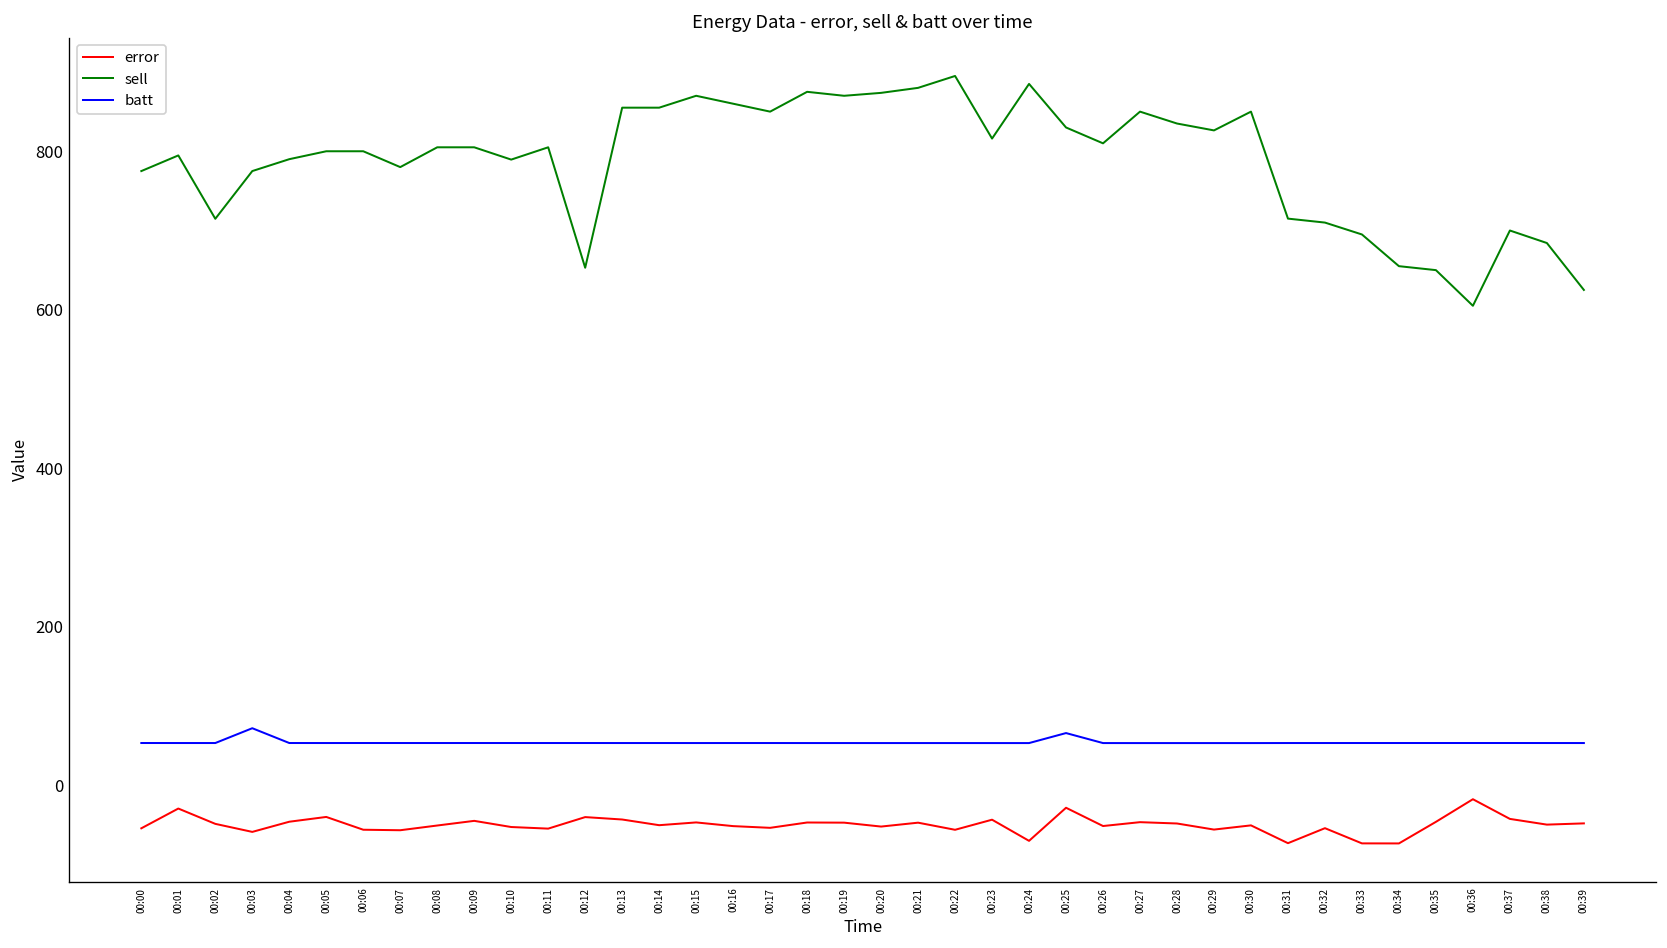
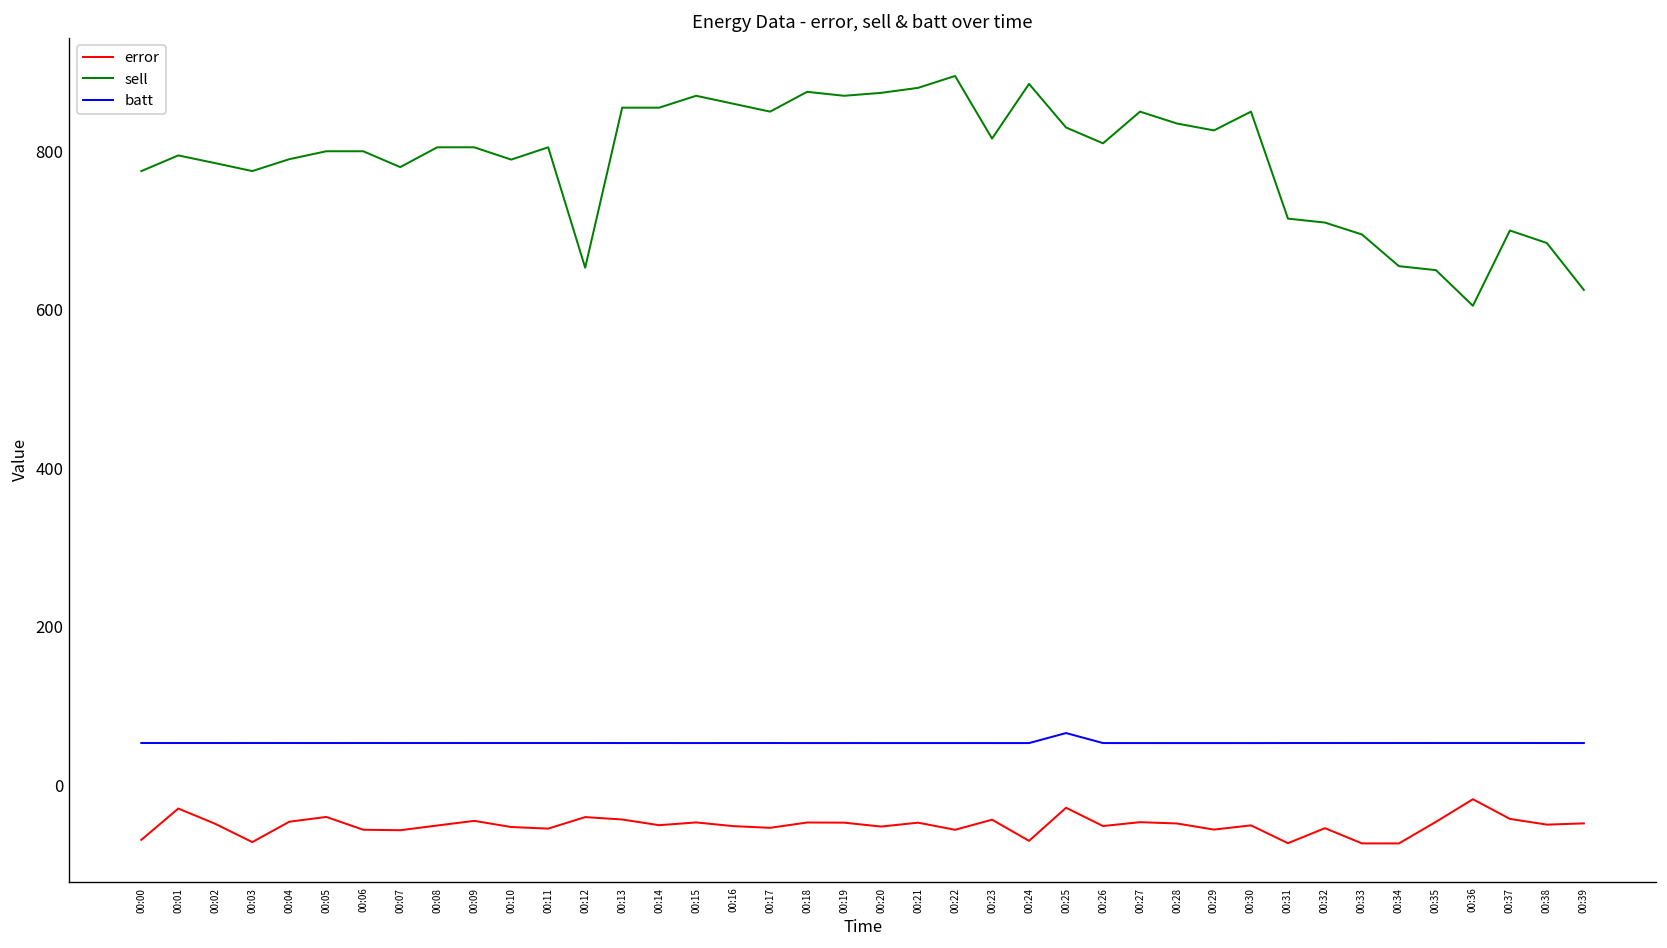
  {
    "error": {
-     "00:00": -50,
+     "00:00": -70,
      "00:01": -30,
      "00:02": -50,
-     "00:03": -60,
+     "00:03": -70,
      "00:04": -50,
      "00:05": -40,
      "00:06": -60,
      "00:07": -60,
      "00:08": -50,
      "00:09": -40,
      "00:10": -50,
      "00:11": -50,
      "00:12": -40,
      "00:13": -40,
      "00:14": -50,
      "00:15": -50,
      "00:16": -50,
      "00:17": -50,
      "00:18": -50,
      "00:19": -50,
      "00:20": -50,
      "00:21": -50,
      "00:22": -60,
      "00:23": -40,
      "00:24": -70,
      "00:25": -30,
      "00:26": -50,
      "00:27": -50,
      "00:28": -50,
      "00:29": -60,
      "00:30": -50,
      "00:31": -70,
      "00:32": -50,
      "00:33": -70,
      "00:34": -70,
      "00:35": -50,
      "00:36": -20,
      "00:37": -40,
      "00:38": -50,
      "00:39": -50
    },
    "sell": {
      "00:00": 780,
      "00:01": 790,
-     "00:02": 710,
+     "00:02": 790,
      "00:03": 780,
      "00:04": 790,
      "00:05": 800,
      "00:06": 800,
      "00:07": 780,
      "00:08": 810,
      "00:09": 810,
      "00:10": 790,
      "00:11": 810,
      "00:12": 650,
      "00:13": 860,
      "00:14": 860,
      "00:15": 870,
      "00:16": 860,
      "00:17": 850,
      "00:18": 880,
      "00:19": 870,
      "00:20": 870,
      "00:21": 880,
      "00:22": 900,
      "00:23": 820,
      "00:24": 890,
      "00:25": 830,
      "00:26": 810,
      "00:27": 850,
      "00:28": 840,
      "00:29": 830,
      "00:30": 850,
      "00:31": 710,
      "00:32": 710,
      "00:33": 690,
      "00:34": 650,
      "00:35": 650,
      "00:36": 600,
      "00:37": 700,
      "00:38": 680,
      "00:39": 620
    },
    "batt": {
      "00:00": 50,
      "00:01": 50,
      "00:02": 50,
-     "00:03": 70,
+     "00:03": 50,
      "00:04": 50,
      "00:05": 50,
      "00:06": 50,
      "00:07": 50,
      "00:08": 50,
      "00:09": 50,
      "00:10": 50,
      "00:11": 50,
      "00:12": 50,
      "00:13": 50,
      "00:14": 50,
      "00:15": 50,
      "00:16": 50,
      "00:17": 50,
      "00:18": 50,
      "00:19": 50,
      "00:20": 50,
      "00:21": 50,
      "00:22": 50,
      "00:23": 50,
      "00:24": 50,
      "00:25": 70,
      "00:26": 50,
      "00:27": 50,
      "00:28": 50,
      "00:29": 50,
      "00:30": 50,
      "00:31": 50,
      "00:32": 50,
      "00:33": 50,
      "00:34": 50,
      "00:35": 50,
      "00:36": 50,
      "00:37": 50,
      "00:38": 50,
      "00:39": 50
    }
  }
